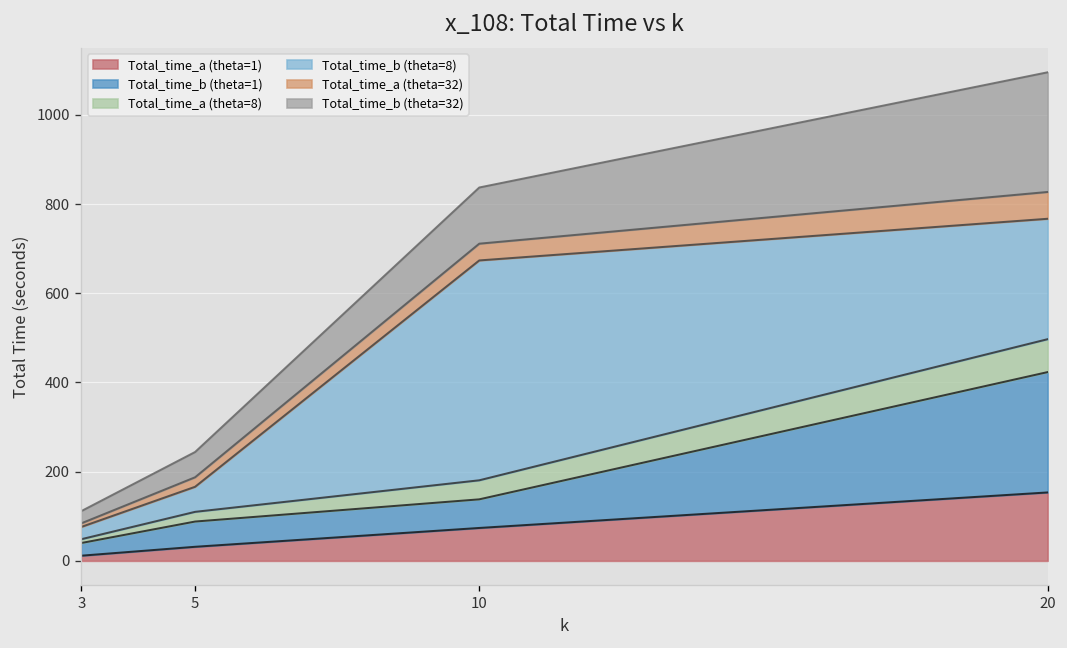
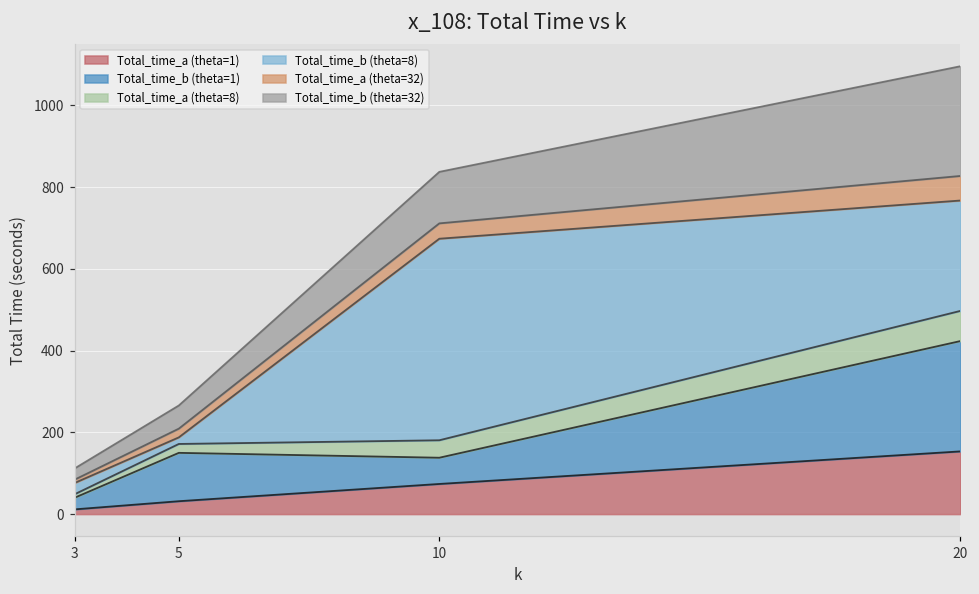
  {
    "Total_time_b (theta=1)": {
      "3": 30,
-     "5": 60,
+     "5": 120,
      "10": 60,
      "20": 270
    },
    "Total_time_b (theta=8)": {
      "3": 30,
-     "5": 60,
+     "5": 20,
      "10": 490,
      "20": 270
    }
  }
